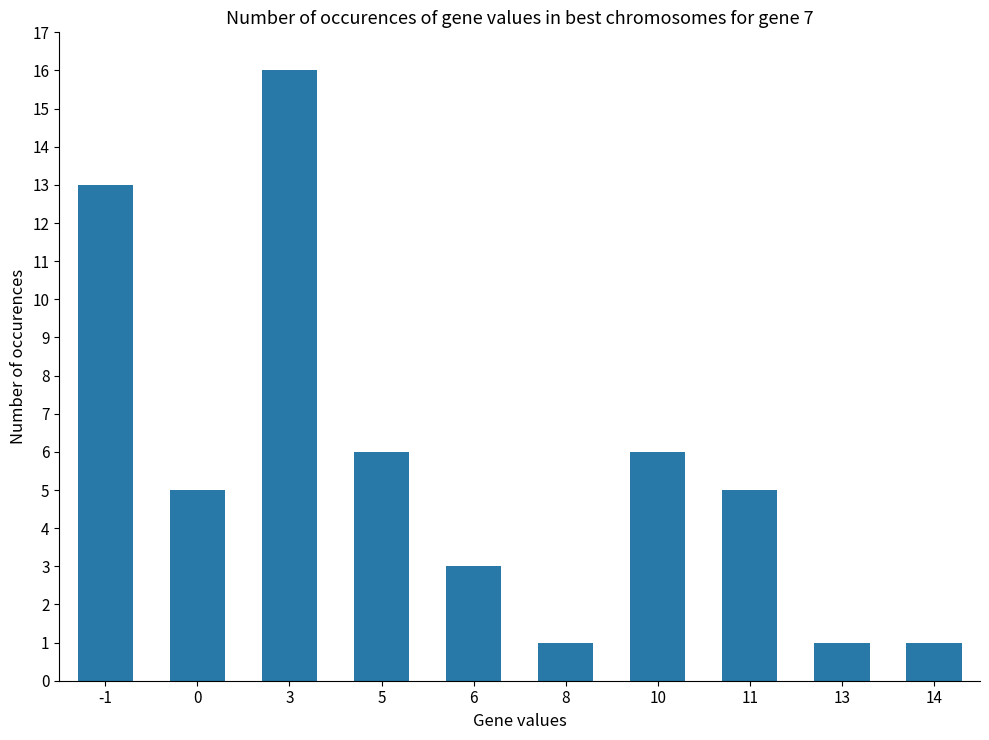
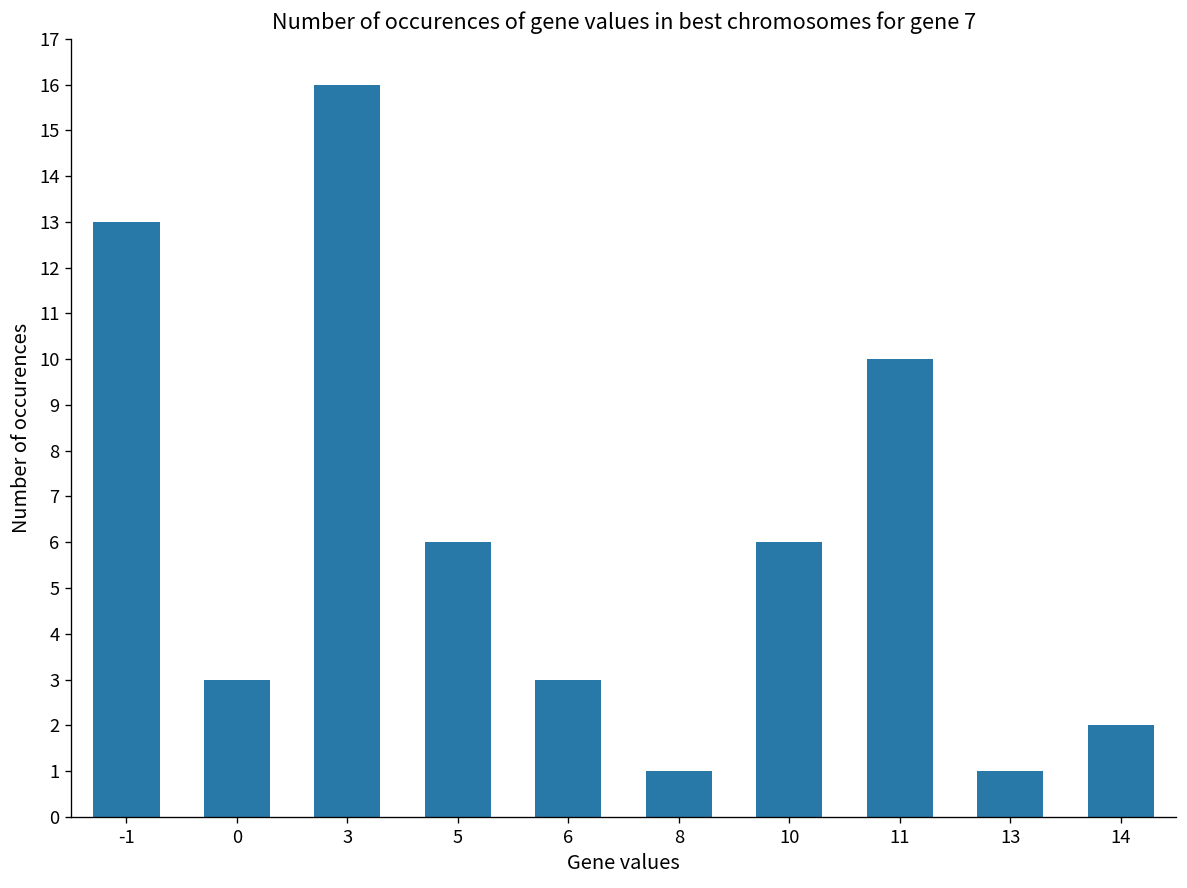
  {
    "-1": 13,
-   "0": 5,
+   "0": 3,
    "3": 16,
    "5": 6,
    "6": 3,
    "8": 1,
    "10": 6,
-   "11": 5,
+   "11": 10,
    "13": 1,
-   "14": 1
+   "14": 2
  }
